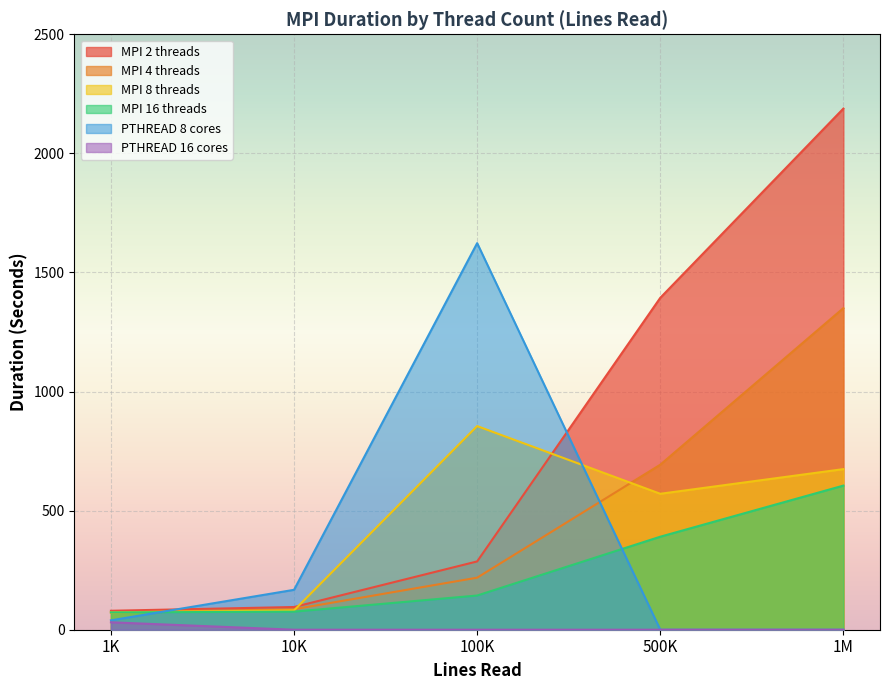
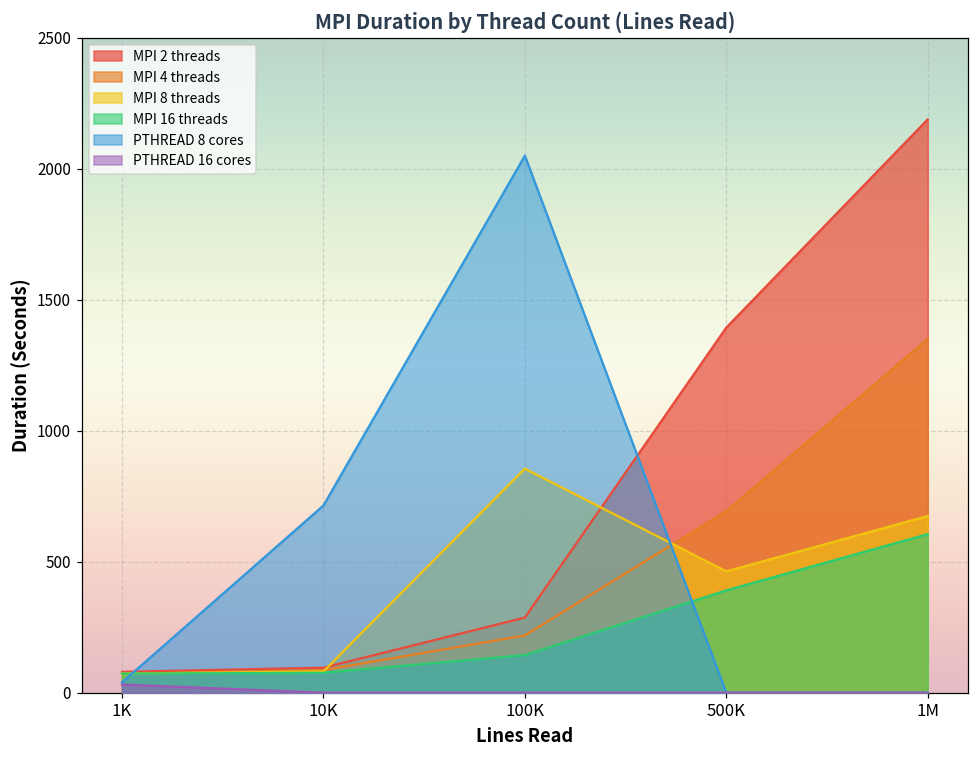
  {
    "MPI 8 threads": {
      "100K": 850,
-     "500K": 570,
+     "500K": 460,
      "1M": 670
    },
    "MPI 16 threads": {
      "100K": 140,
      "500K": 390,
      "1M": 610
    },
    "PTHREAD 8 cores": {
-     "10K": 170,
-     "100K": 1620
+     "10K": 710,
+     "100K": 2050
    },
    "PTHREAD 16 cores": {
      "10K": 0,
      "100K": 0
    }
  }
